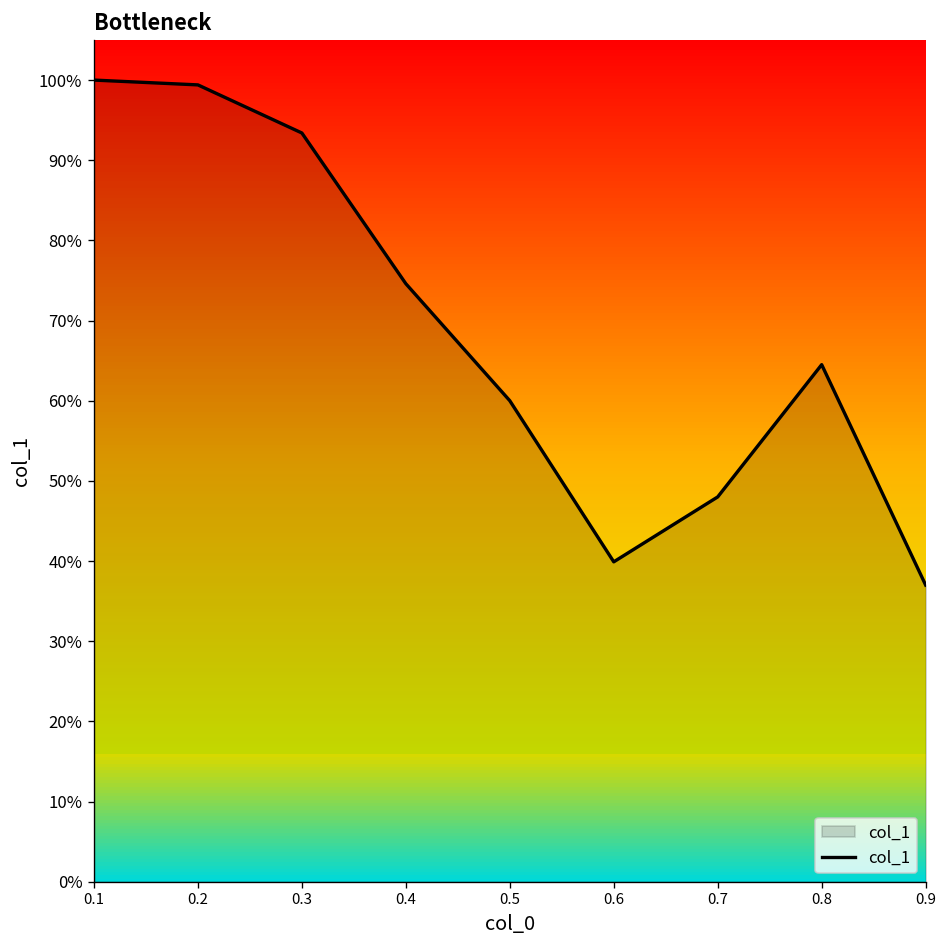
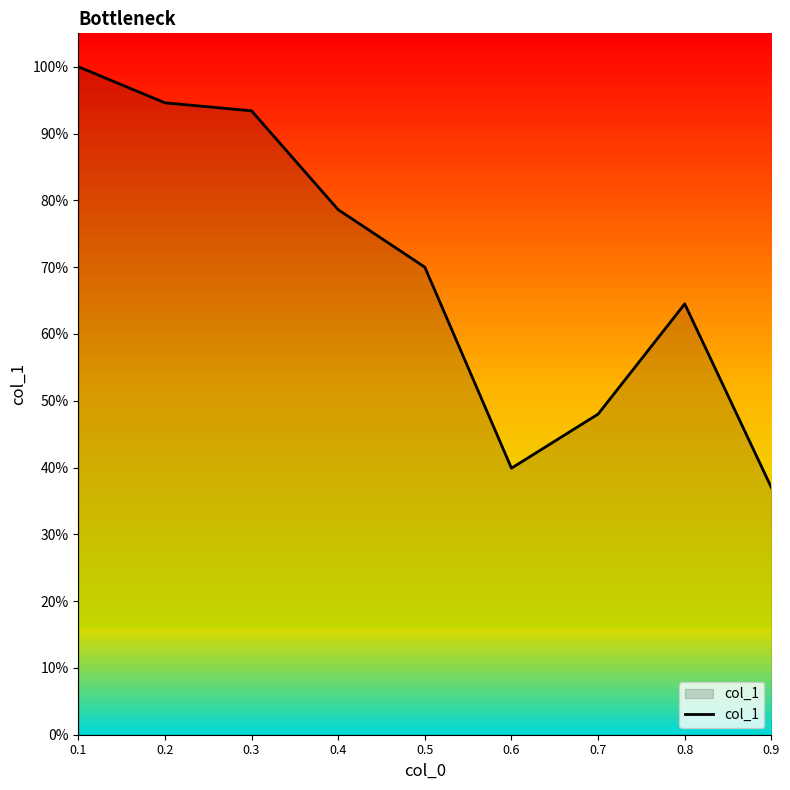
  {
    "0.1": "100%",
-   "0.2": "99%",
+   "0.2": "95%",
    "0.3": "93%",
-   "0.4": "75%",
-   "0.5": "60%",
+   "0.4": "79%",
+   "0.5": "70%",
    "0.6": "40%",
    "0.7": "48%",
    "0.8": "65%",
    "0.9": "37%"
  }
